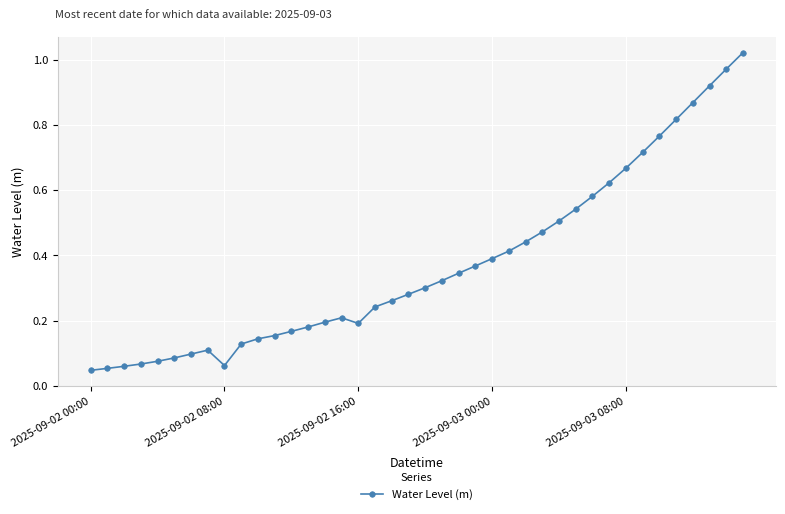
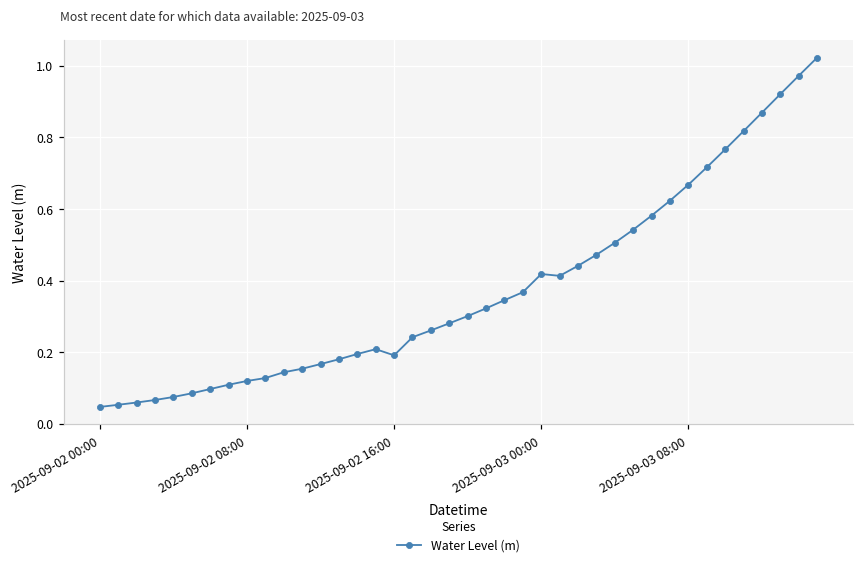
  {
    "2025-09-02 00:00": 0.05,
-   "2025-09-02 08:00": 0.06,
+   "2025-09-02 08:00": 0.12,
    "2025-09-02 16:00": 0.19,
-   "2025-09-03 00:00": 0.39,
+   "2025-09-03 00:00": 0.42,
    "2025-09-03 08:00": 0.67
  }
